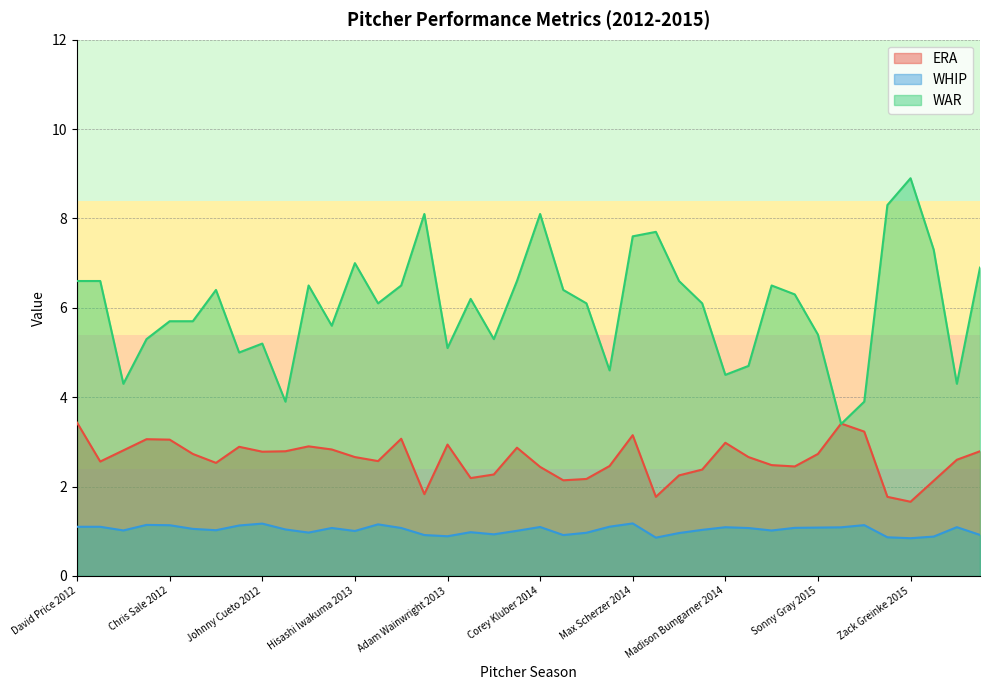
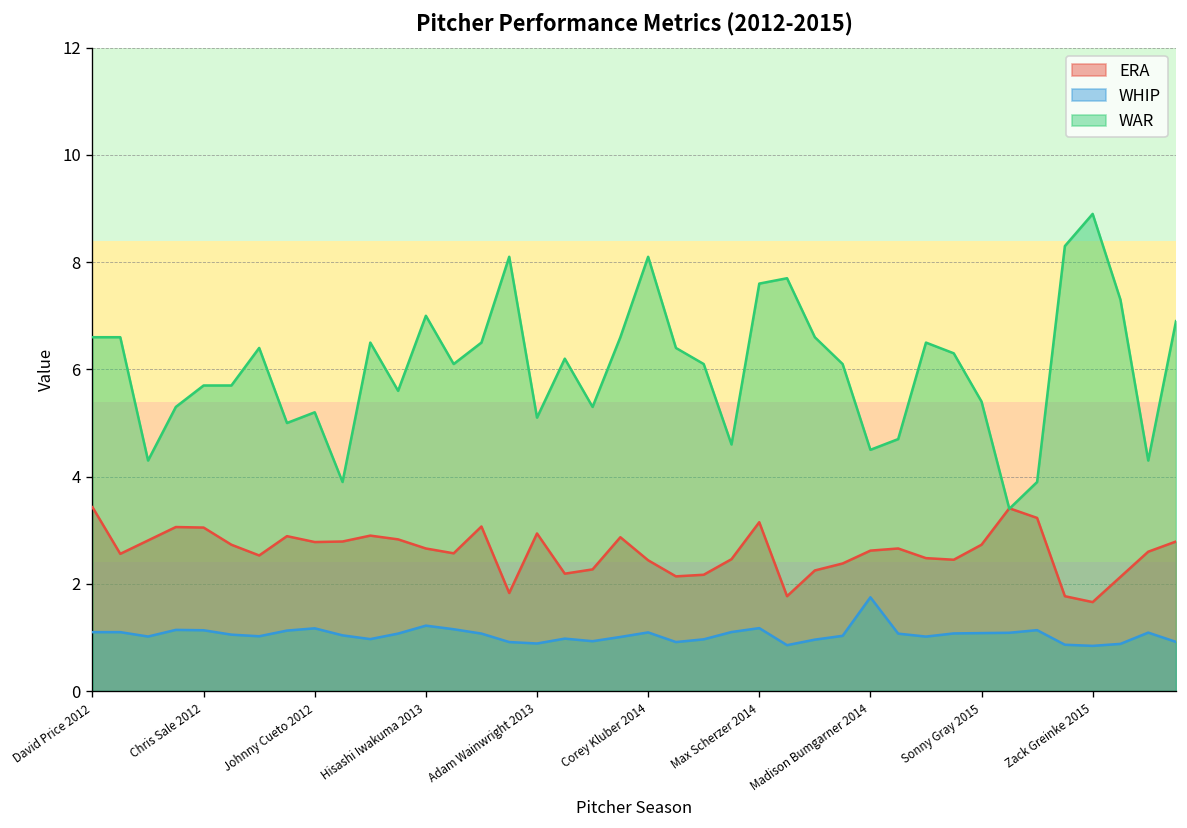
  {
    "ERA": {
      "David Price 2012": 3.4,
      "Chris Sale 2012": 3.1,
      "Johnny Cueto 2012": 2.8,
      "Hisashi Iwakuma 2013": 2.7,
      "Adam Wainwright 2013": 2.9,
      "Corey Kluber 2014": 2.4,
      "Max Scherzer 2014": 3.2,
-     "Madison Bumgarner 2014": 3.0,
+     "Madison Bumgarner 2014": 2.6,
      "Sonny Gray 2015": 2.7,
      "Zack Greinke 2015": 1.7
    },
    "WHIP": {
      "David Price 2012": 1.1,
      "Chris Sale 2012": 1.1,
      "Johnny Cueto 2012": 1.2,
-     "Hisashi Iwakuma 2013": 1.0,
+     "Hisashi Iwakuma 2013": 1.2,
      "Adam Wainwright 2013": 0.9,
      "Corey Kluber 2014": 1.1,
      "Max Scherzer 2014": 1.2,
-     "Madison Bumgarner 2014": 1.1,
+     "Madison Bumgarner 2014": 1.8,
      "Sonny Gray 2015": 1.1,
      "Zack Greinke 2015": 0.8
    },
    "WAR": {
      "David Price 2012": 6.6,
      "Chris Sale 2012": 5.7,
      "Johnny Cueto 2012": 5.2,
      "Hisashi Iwakuma 2013": 7.0,
      "Adam Wainwright 2013": 5.1,
      "Corey Kluber 2014": 8.1,
      "Max Scherzer 2014": 7.6,
      "Madison Bumgarner 2014": 4.5,
      "Sonny Gray 2015": 5.4,
      "Zack Greinke 2015": 8.9
    }
  }
